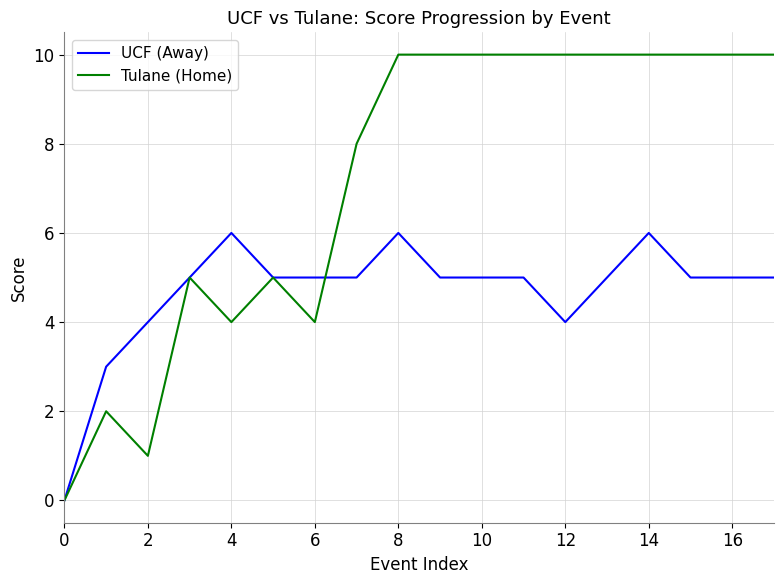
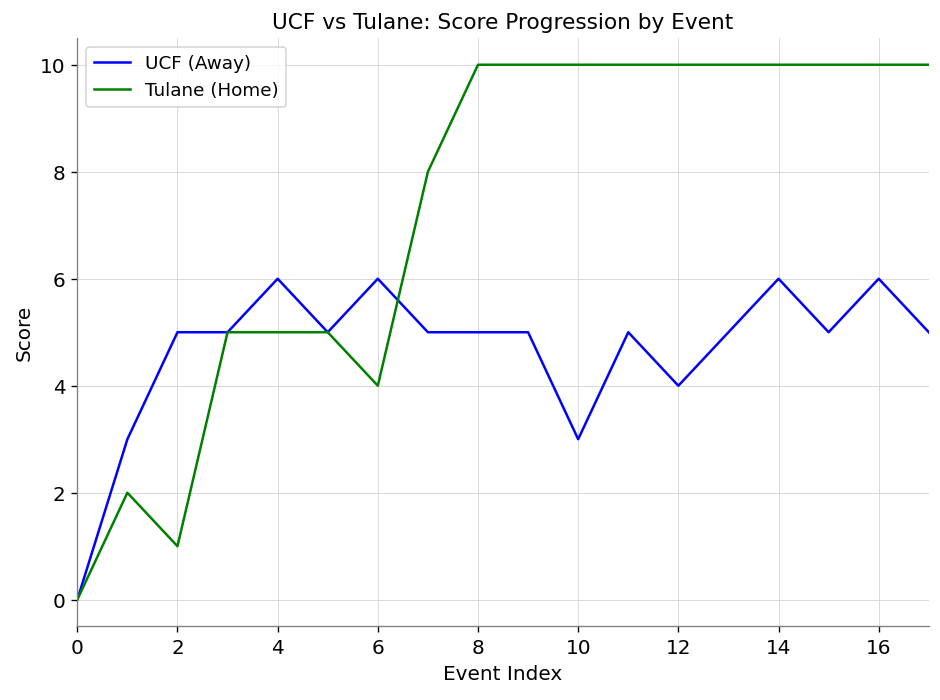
  {
    "UCF (Away)": {
-     "2": 4,
+     "2": 5,
      "4": 6,
-     "6": 5,
-     "8": 6,
-     "10": 5,
+     "6": 6,
+     "8": 5,
+     "10": 3,
      "12": 4,
      "14": 6,
-     "16": 5
+     "16": 6
    },
    "Tulane (Home)": {
      "2": 1,
-     "4": 4,
+     "4": 5,
      "6": 4,
      "8": 10,
      "10": 10,
      "12": 10,
      "14": 10,
      "16": 10
    }
  }
